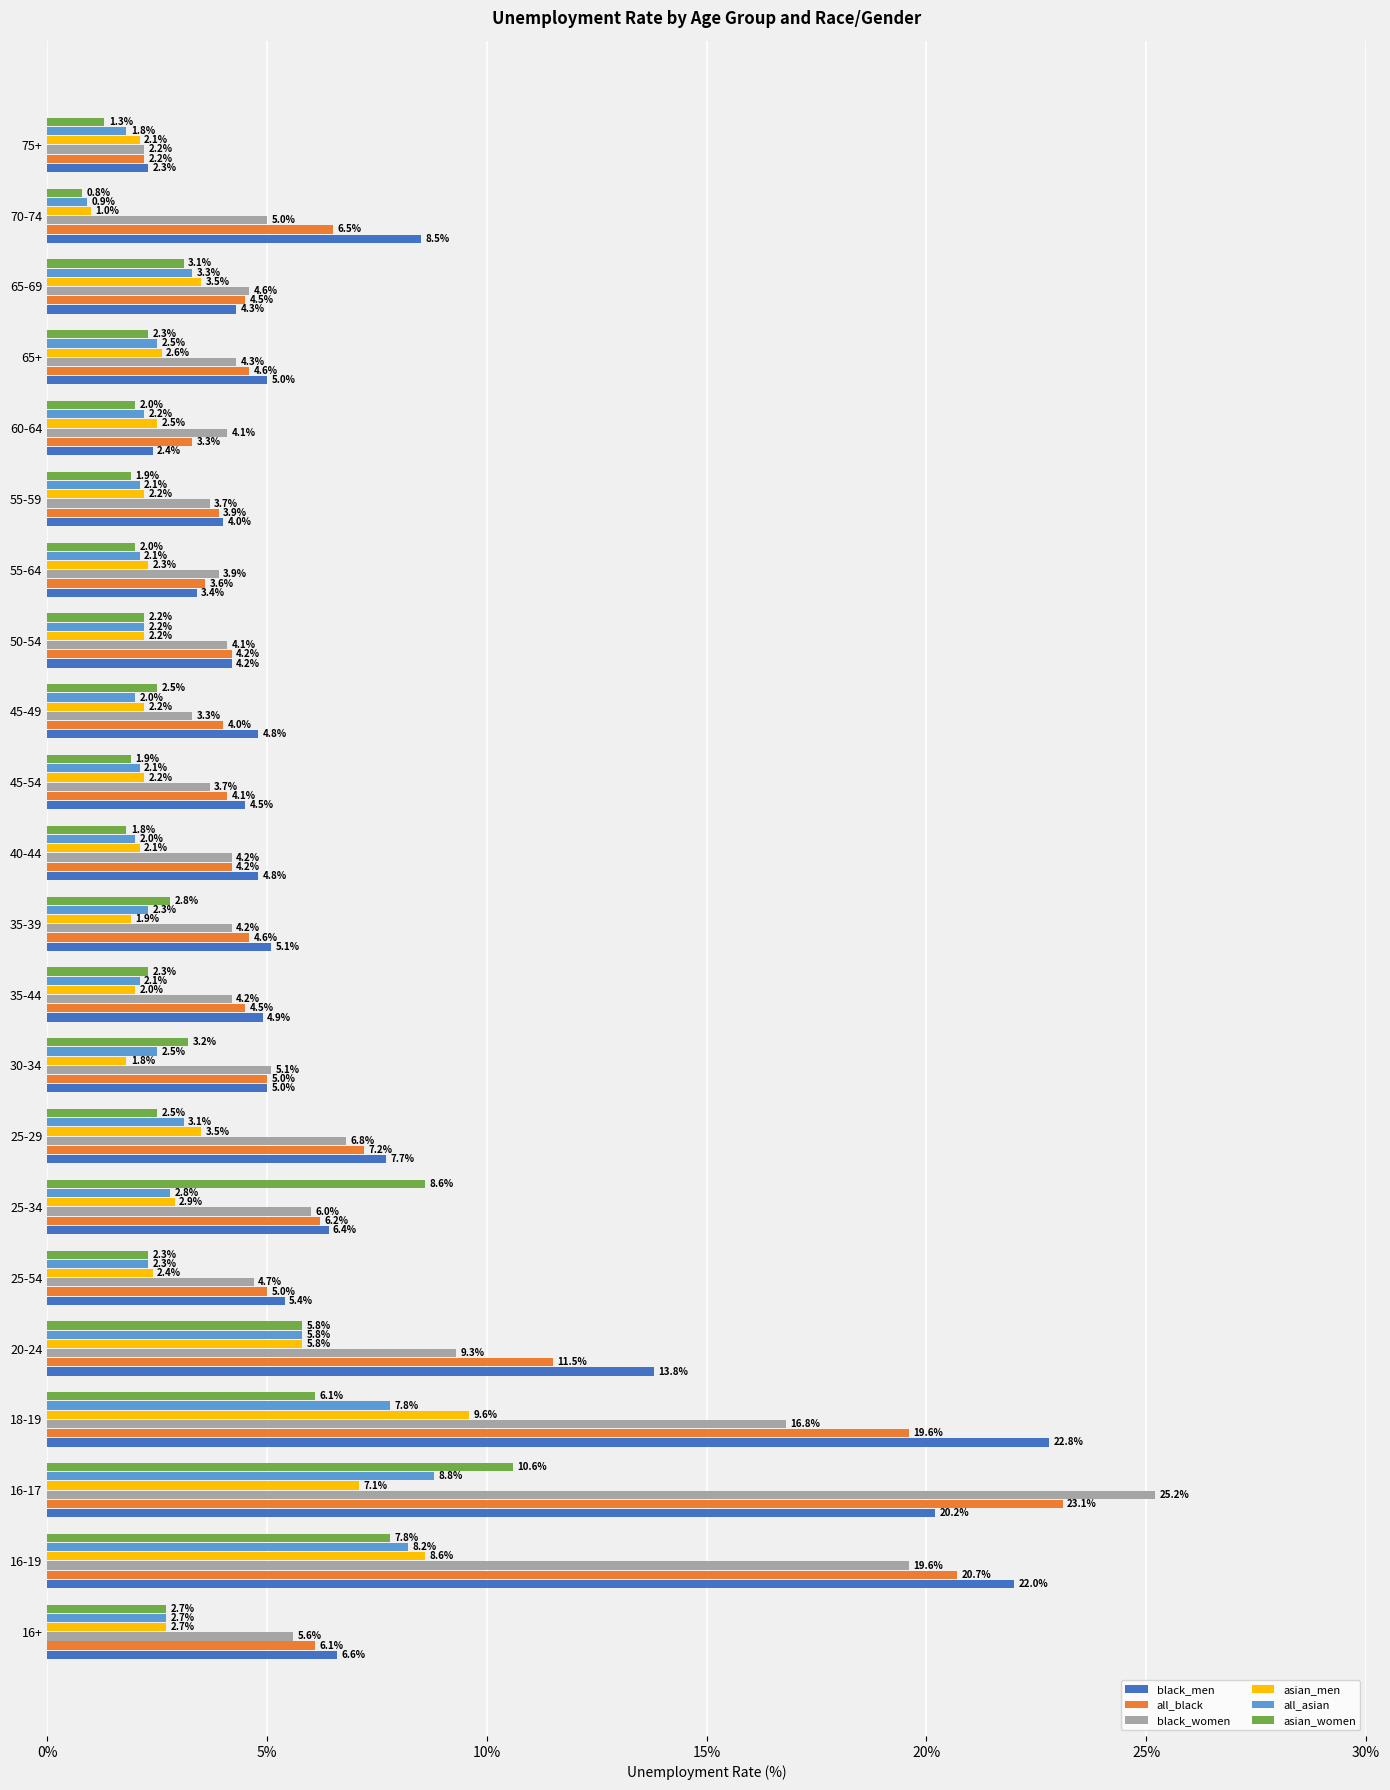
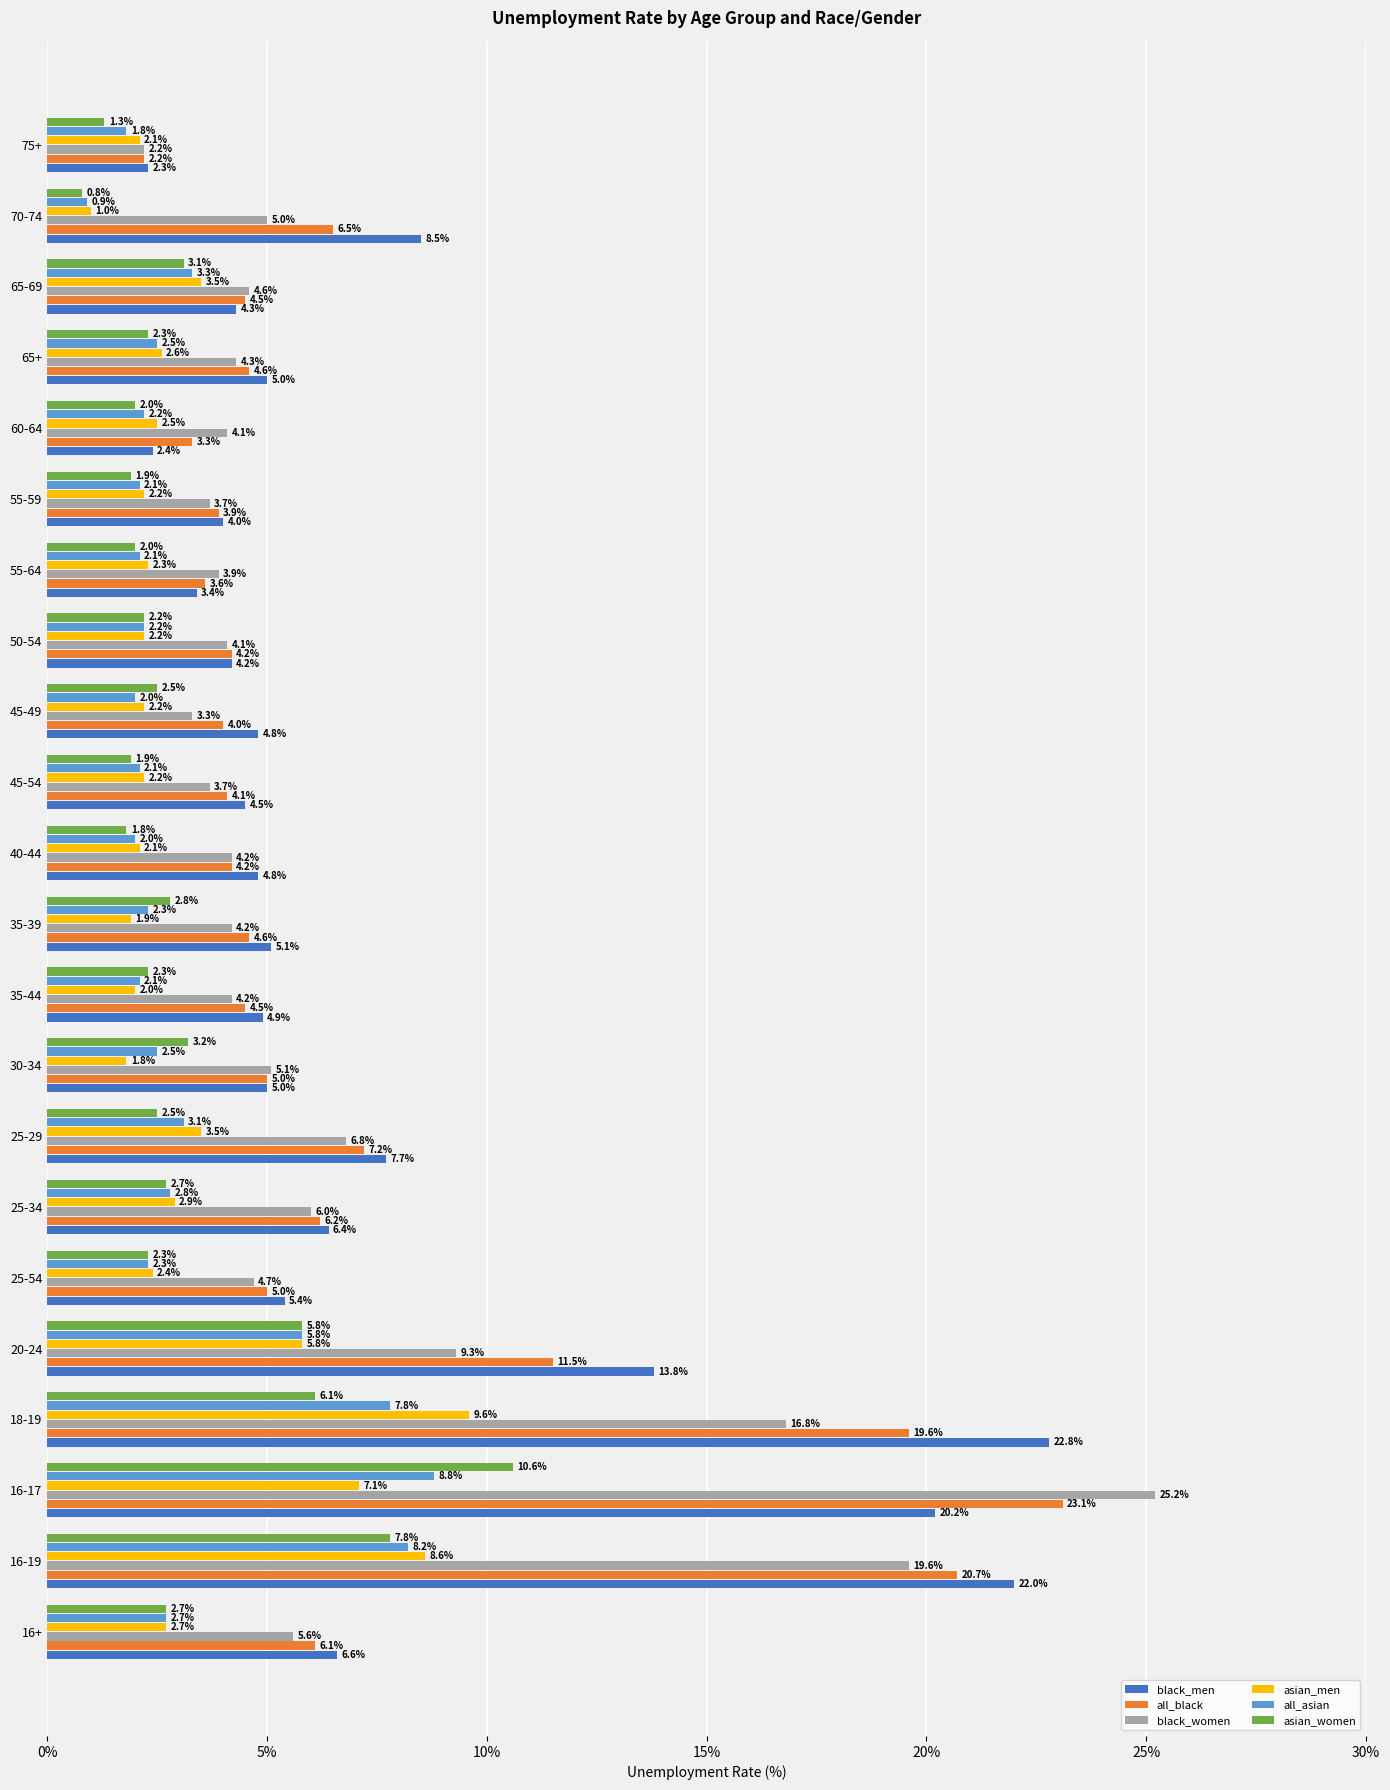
  {
    "all_black": {
      "75+": "2.2%",
      "70-74": "6.5%",
      "65-69": "4.5%",
      "65+": "4.6%",
      "60-64": "3.3%",
      "55-59": "3.9%",
      "55-64": "3.6%",
      "50-54": "4.2%",
      "45-49": "4.0%",
      "45-54": "4.1%",
      "40-44": "4.2%",
      "35-39": "4.6%",
      "35-44": "4.5%",
      "30-34": "5.0%",
      "25-29": "7.2%",
      "25-34": "6.2%",
      "25-54": "5.0%",
      "20-24": "11.5%",
      "18-19": "19.6%",
      "16-17": "23.1%",
      "16-19": "20.7%",
      "16+": "6.1%"
    },
    "black_women": {
      "75+": "2.2%",
      "70-74": "5.0%",
      "65-69": "4.6%",
      "65+": "4.3%",
      "60-64": "4.1%",
      "55-59": "3.7%",
      "55-64": "3.9%",
      "50-54": "4.1%",
      "45-49": "3.3%",
      "45-54": "3.7%",
      "40-44": "4.2%",
      "35-39": "4.2%",
      "35-44": "4.2%",
      "30-34": "5.1%",
      "25-29": "6.8%",
      "25-34": "6.0%",
      "25-54": "4.7%",
      "20-24": "9.3%",
      "18-19": "16.8%",
      "16-17": "25.2%",
      "16-19": "19.6%",
      "16+": "5.6%"
    },
    "asian_men": {
      "75+": "2.1%",
      "70-74": "1.0%",
      "65-69": "3.5%",
      "65+": "2.6%",
      "60-64": "2.5%",
      "55-59": "2.2%",
      "55-64": "2.3%",
      "50-54": "2.2%",
      "45-49": "2.2%",
      "45-54": "2.2%",
      "40-44": "2.1%",
      "35-39": "1.9%",
      "35-44": "2.0%",
      "30-34": "1.8%",
      "25-29": "3.5%",
      "25-34": "2.9%",
      "25-54": "2.4%",
      "20-24": "5.8%",
      "18-19": "9.6%",
      "16-17": "7.1%",
      "16-19": "8.6%",
      "16+": "2.7%"
    },
    "asian_women": {
      "75+": "1.3%",
      "70-74": "0.8%",
      "65-69": "3.1%",
      "65+": "2.3%",
      "60-64": "2.0%",
      "55-59": "1.9%",
      "55-64": "2.0%",
      "50-54": "2.2%",
      "45-49": "2.5%",
      "45-54": "1.9%",
      "40-44": "1.8%",
      "35-39": "2.8%",
      "35-44": "2.3%",
      "30-34": "3.2%",
      "25-29": "2.5%",
-     "25-34": "8.6%",
+     "25-34": "2.7%",
      "25-54": "2.3%",
      "20-24": "5.8%",
      "18-19": "6.1%",
      "16-17": "10.6%",
      "16-19": "7.8%",
      "16+": "2.7%"
    }
  }
